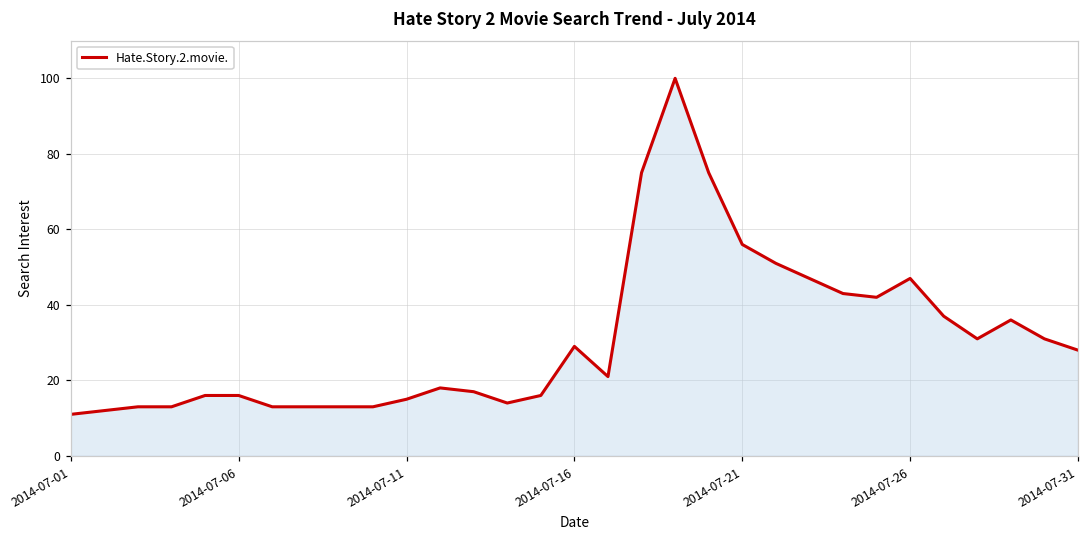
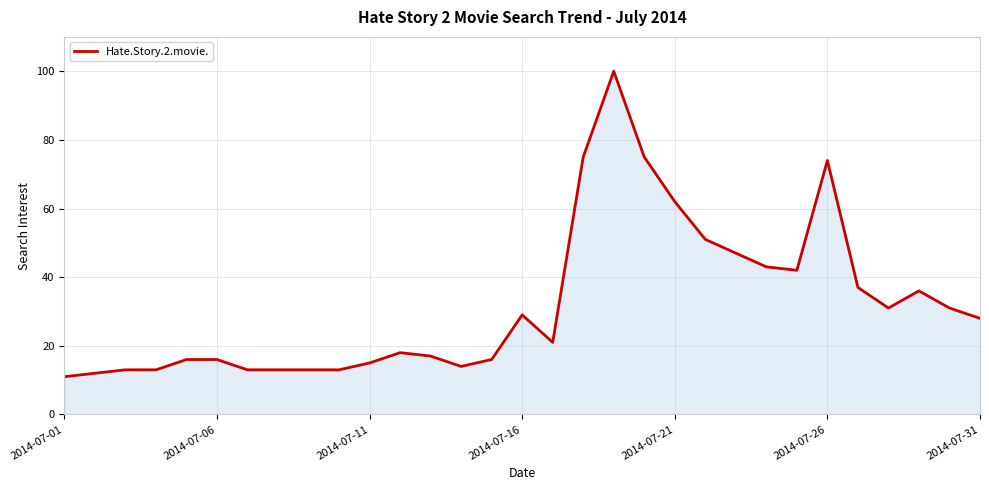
  {
    "2014-07-01": 11,
    "2014-07-06": 16,
    "2014-07-11": 15,
    "2014-07-16": 29,
-   "2014-07-21": 56,
-   "2014-07-26": 47,
+   "2014-07-21": 62,
+   "2014-07-26": 74,
    "2014-07-31": 28
  }
